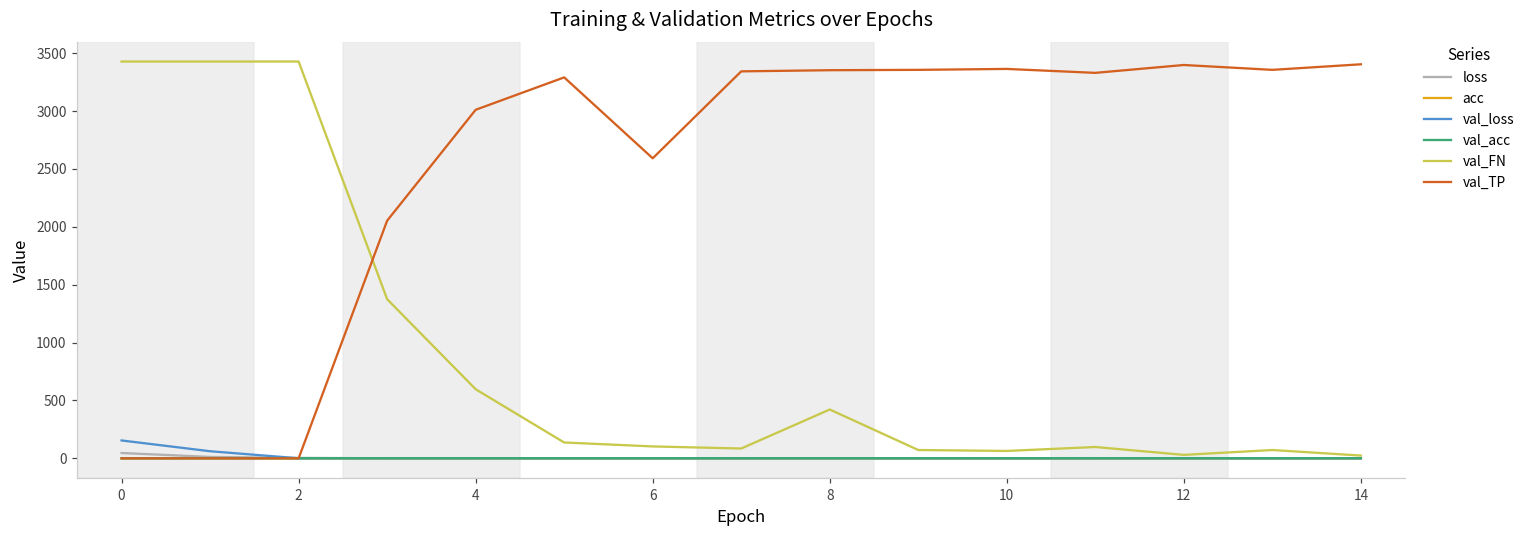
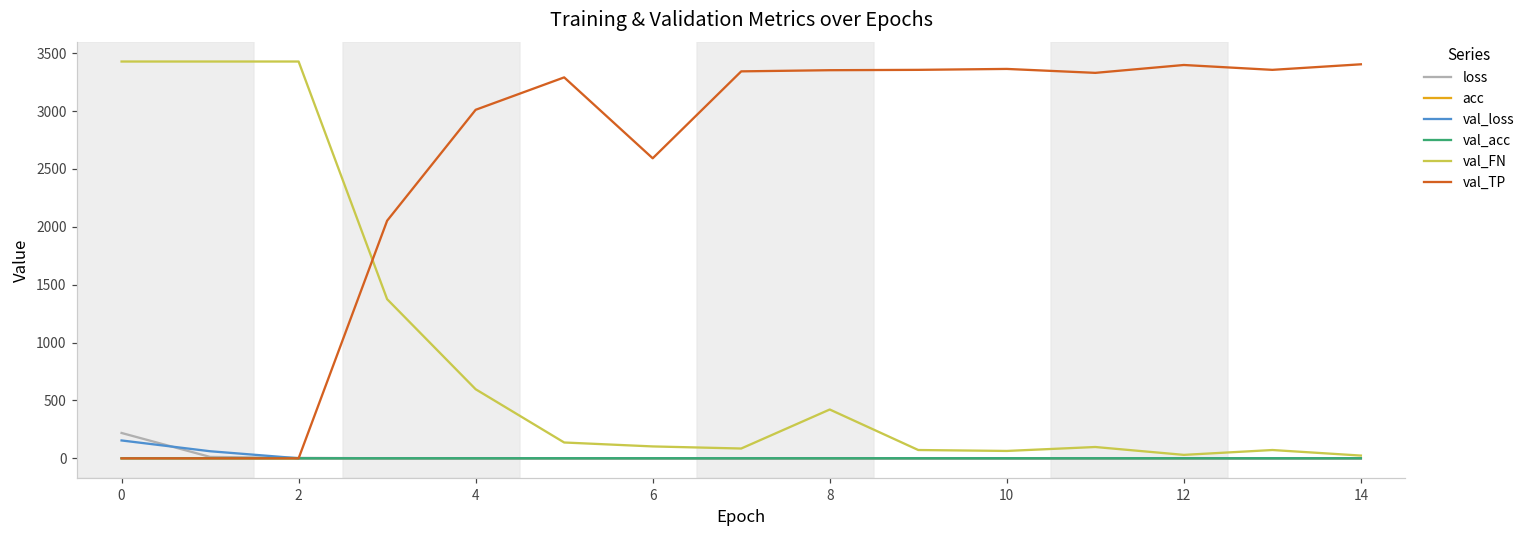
  {
    "loss": {
-     "0": 50
+     "0": 220
    },
    "val_loss": {
      "0": 150
    },
    "val_FN": {
      "0": 3430,
      "2": 3430,
      "4": 600,
      "6": 100,
      "8": 420,
      "10": 60,
      "12": 30
    },
    "val_TP": {
      "4": 3010,
      "6": 2590,
      "8": 3350,
      "10": 3360,
      "12": 3400,
      "14": 3400
    }
  }
